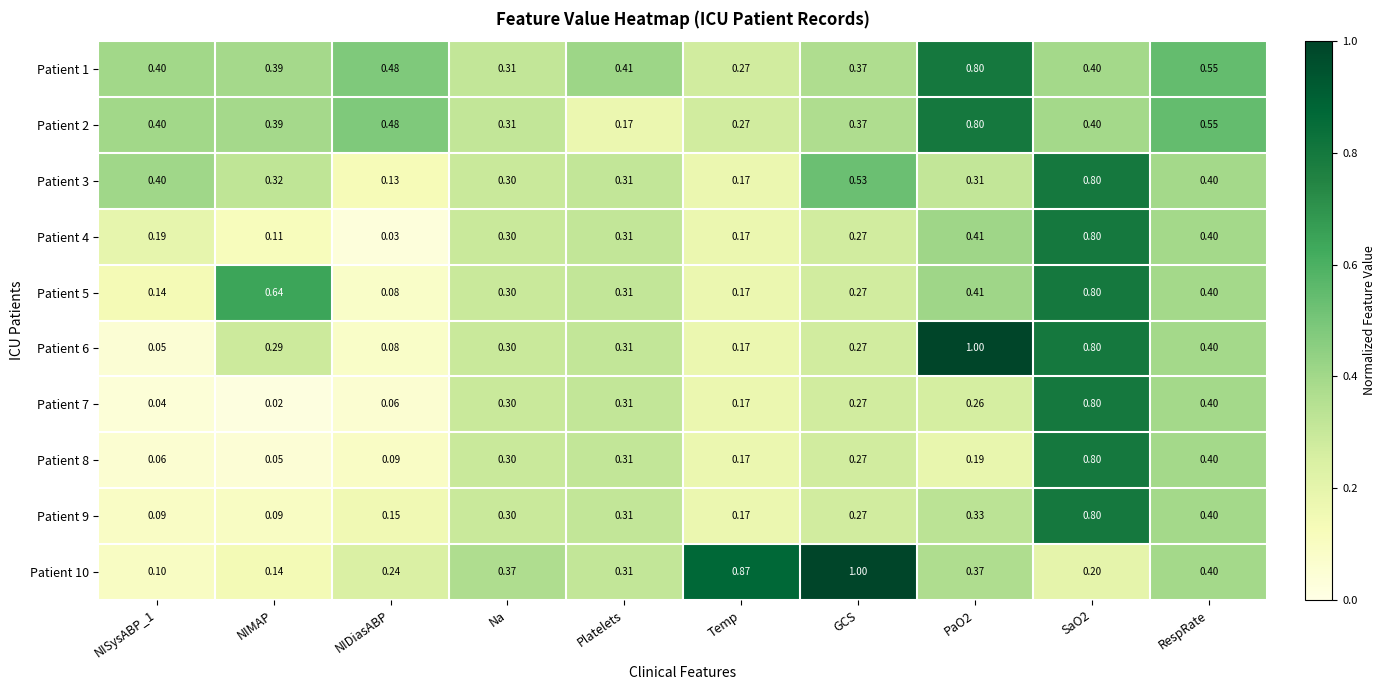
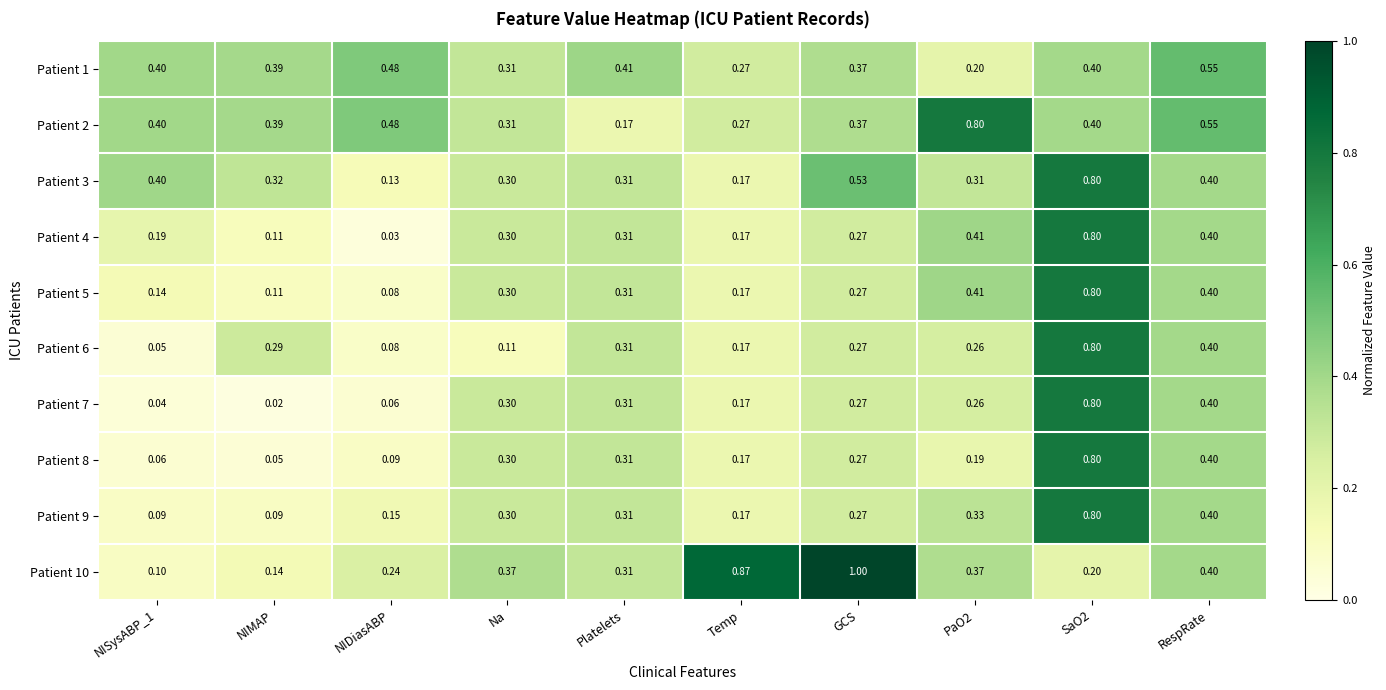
  {
    "Patient 1": {
      "NISysABP_1": 0.40,
      "NIMAP": 0.39,
      "NIDiasABP": 0.48,
      "Na": 0.31,
      "Platelets": 0.41,
      "Temp": 0.27,
      "GCS": 0.37,
-     "PaO2": 0.80,
+     "PaO2": 0.20,
      "SaO2": 0.40,
      "RespRate": 0.55
    },
    "Patient 2": {
      "NISysABP_1": 0.40,
      "NIMAP": 0.39,
      "NIDiasABP": 0.48,
      "Na": 0.31,
      "Platelets": 0.17,
      "Temp": 0.27,
      "GCS": 0.37,
      "PaO2": 0.80,
      "SaO2": 0.40,
      "RespRate": 0.55
    },
    "Patient 3": {
      "NISysABP_1": 0.40,
      "NIMAP": 0.32,
      "NIDiasABP": 0.13,
      "Na": 0.30,
      "Platelets": 0.31,
      "Temp": 0.17,
      "GCS": 0.53,
      "PaO2": 0.31,
      "SaO2": 0.80,
      "RespRate": 0.40
    },
    "Patient 4": {
      "NISysABP_1": 0.19,
      "NIMAP": 0.11,
      "NIDiasABP": 0.03,
      "Na": 0.30,
      "Platelets": 0.31,
      "Temp": 0.17,
      "GCS": 0.27,
      "PaO2": 0.41,
      "SaO2": 0.80,
      "RespRate": 0.40
    },
    "Patient 5": {
      "NISysABP_1": 0.14,
-     "NIMAP": 0.64,
+     "NIMAP": 0.11,
      "NIDiasABP": 0.08,
      "Na": 0.30,
      "Platelets": 0.31,
      "Temp": 0.17,
      "GCS": 0.27,
      "PaO2": 0.41,
      "SaO2": 0.80,
      "RespRate": 0.40
    },
    "Patient 6": {
      "NISysABP_1": 0.05,
      "NIMAP": 0.29,
      "NIDiasABP": 0.08,
-     "Na": 0.30,
+     "Na": 0.11,
      "Platelets": 0.31,
      "Temp": 0.17,
      "GCS": 0.27,
-     "PaO2": 1.00,
+     "PaO2": 0.26,
      "SaO2": 0.80,
      "RespRate": 0.40
    },
    "Patient 7": {
      "NISysABP_1": 0.04,
      "NIMAP": 0.02,
      "NIDiasABP": 0.06,
      "Na": 0.30,
      "Platelets": 0.31,
      "Temp": 0.17,
      "GCS": 0.27,
      "PaO2": 0.26,
      "SaO2": 0.80,
      "RespRate": 0.40
    },
    "Patient 8": {
      "NISysABP_1": 0.06,
      "NIMAP": 0.05,
      "NIDiasABP": 0.09,
      "Na": 0.30,
      "Platelets": 0.31,
      "Temp": 0.17,
      "GCS": 0.27,
      "PaO2": 0.19,
      "SaO2": 0.80,
      "RespRate": 0.40
    },
    "Patient 9": {
      "NISysABP_1": 0.09,
      "NIMAP": 0.09,
      "NIDiasABP": 0.15,
      "Na": 0.30,
      "Platelets": 0.31,
      "Temp": 0.17,
      "GCS": 0.27,
      "PaO2": 0.33,
      "SaO2": 0.80,
      "RespRate": 0.40
    },
    "Patient 10": {
      "NISysABP_1": 0.10,
      "NIMAP": 0.14,
      "NIDiasABP": 0.24,
      "Na": 0.37,
      "Platelets": 0.31,
      "Temp": 0.87,
      "GCS": 1.00,
      "PaO2": 0.37,
      "SaO2": 0.20,
      "RespRate": 0.40
    }
  }
